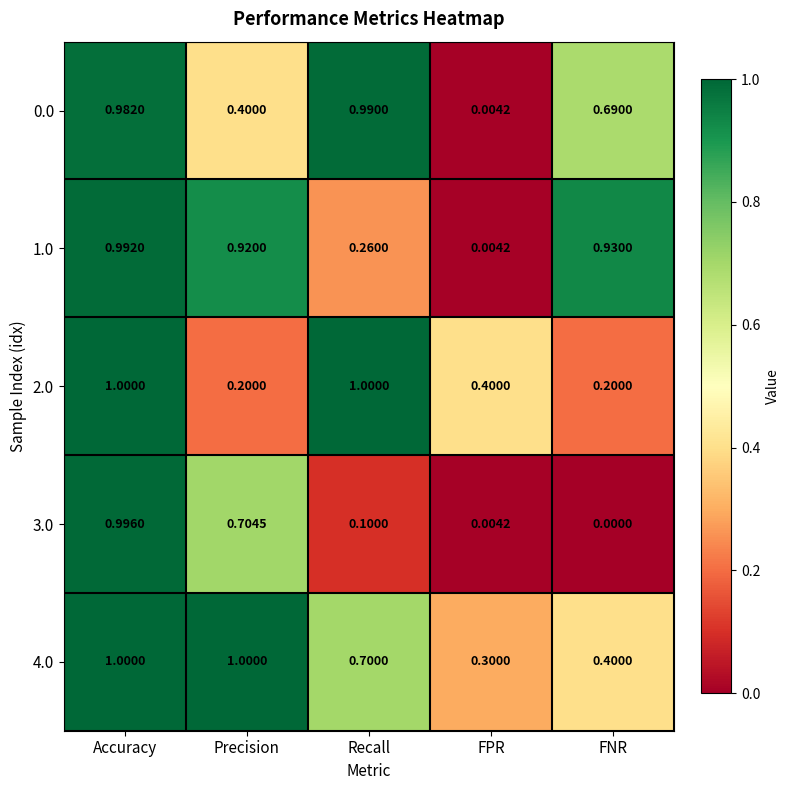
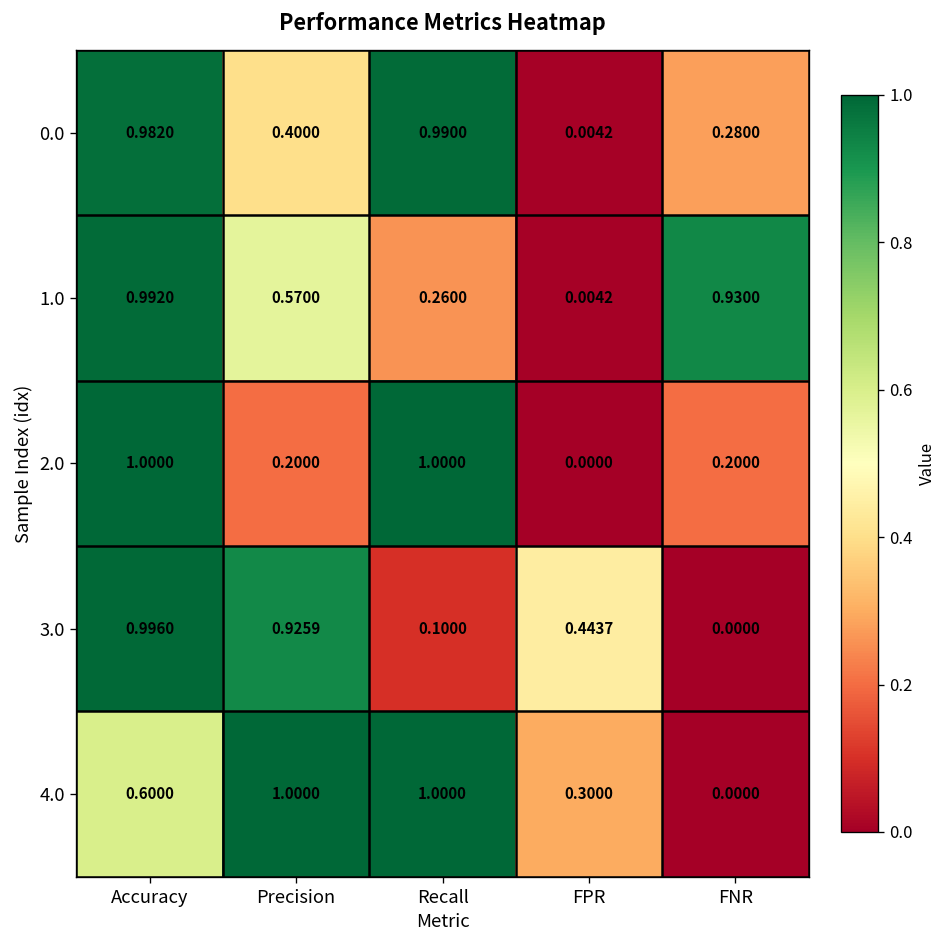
  {
    "0.0": {
      "Accuracy": 0.9820,
      "Precision": 0.4000,
      "Recall": 0.9900,
      "FPR": 0.0042,
-     "FNR": 0.6900
+     "FNR": 0.2800
    },
    "1.0": {
      "Accuracy": 0.9920,
-     "Precision": 0.9200,
+     "Precision": 0.5700,
      "Recall": 0.2600,
      "FPR": 0.0042,
      "FNR": 0.9300
    },
    "2.0": {
      "Accuracy": 1.0000,
      "Precision": 0.2000,
      "Recall": 1.0000,
-     "FPR": 0.4000,
+     "FPR": 0.0000,
      "FNR": 0.2000
    },
    "3.0": {
      "Accuracy": 0.9960,
-     "Precision": 0.7045,
+     "Precision": 0.9259,
      "Recall": 0.1000,
-     "FPR": 0.0042,
+     "FPR": 0.4437,
      "FNR": 0.0000
    },
    "4.0": {
-     "Accuracy": 1.0000,
+     "Accuracy": 0.6000,
      "Precision": 1.0000,
-     "Recall": 0.7000,
+     "Recall": 1.0000,
      "FPR": 0.3000,
-     "FNR": 0.4000
+     "FNR": 0.0000
    }
  }
